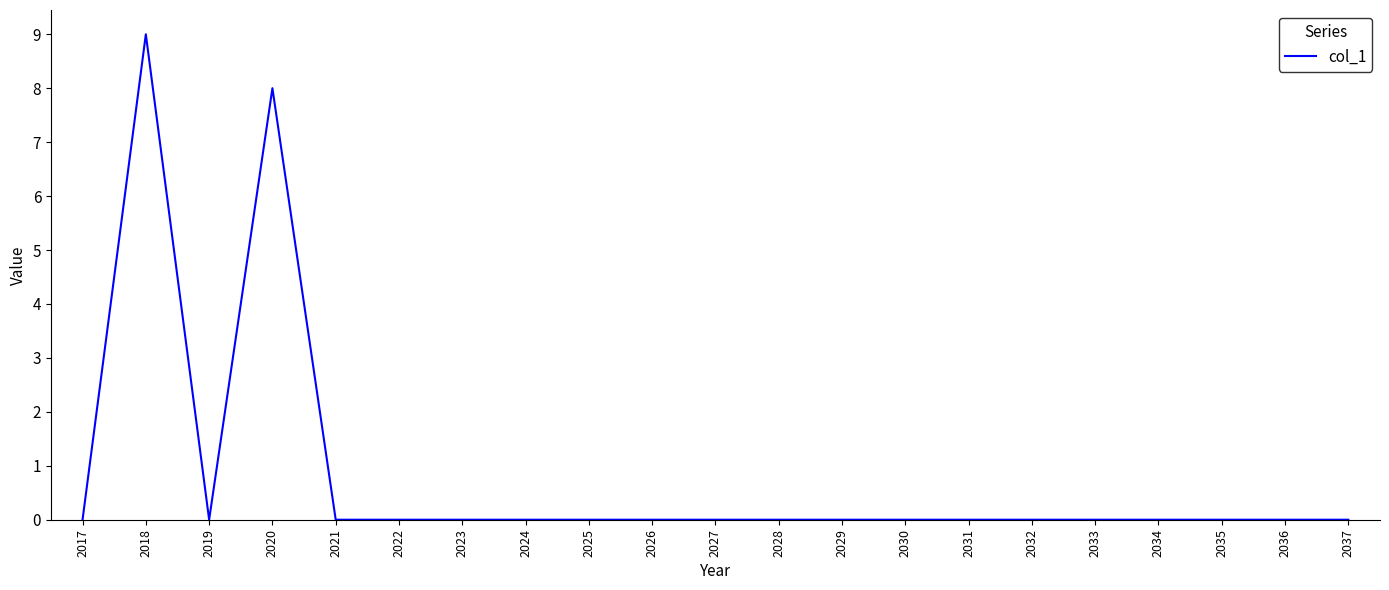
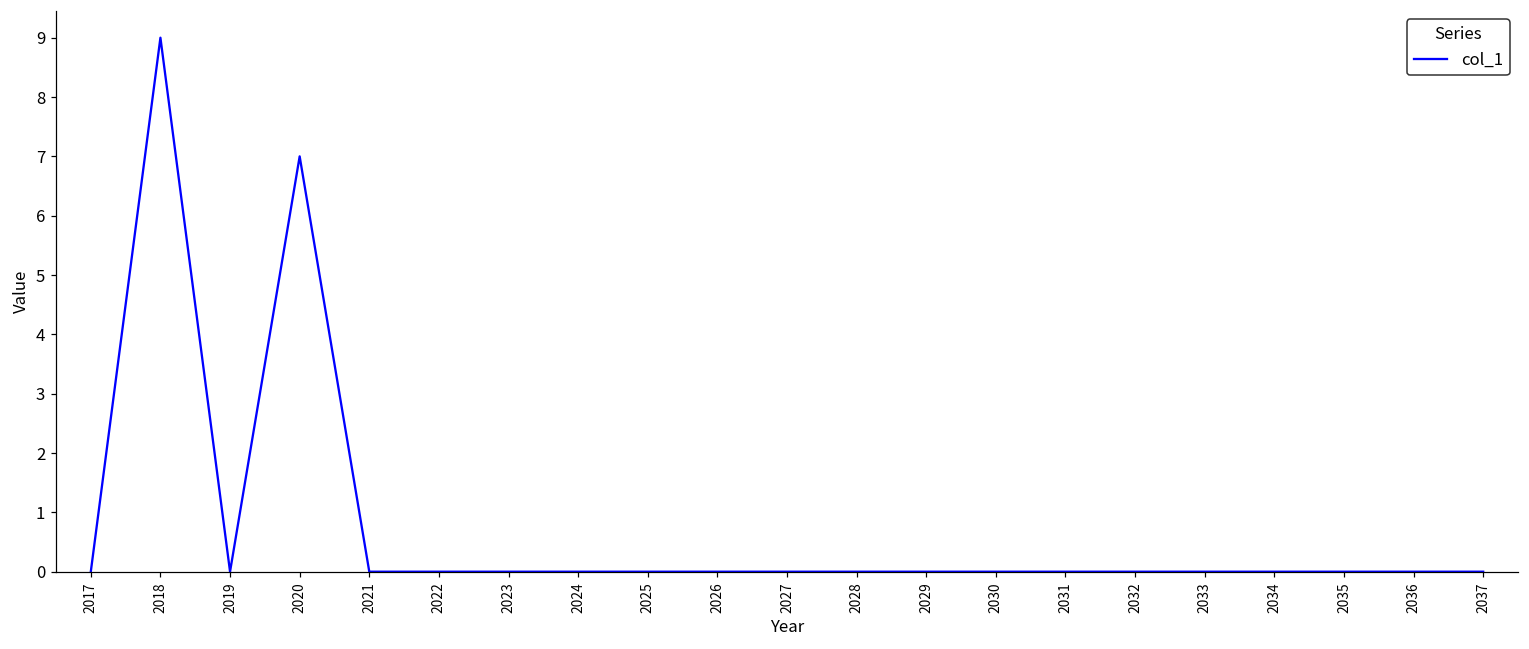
  {
    "2017": 0,
    "2018": 9,
    "2019": 0,
-   "2020": 8,
+   "2020": 7,
    "2021": 0,
    "2022": 0,
    "2023": 0,
    "2024": 0,
    "2025": 0,
    "2026": 0,
    "2027": 0,
    "2028": 0,
    "2029": 0,
    "2030": 0,
    "2031": 0,
    "2032": 0,
    "2033": 0,
    "2034": 0,
    "2035": 0,
    "2036": 0,
    "2037": 0
  }
